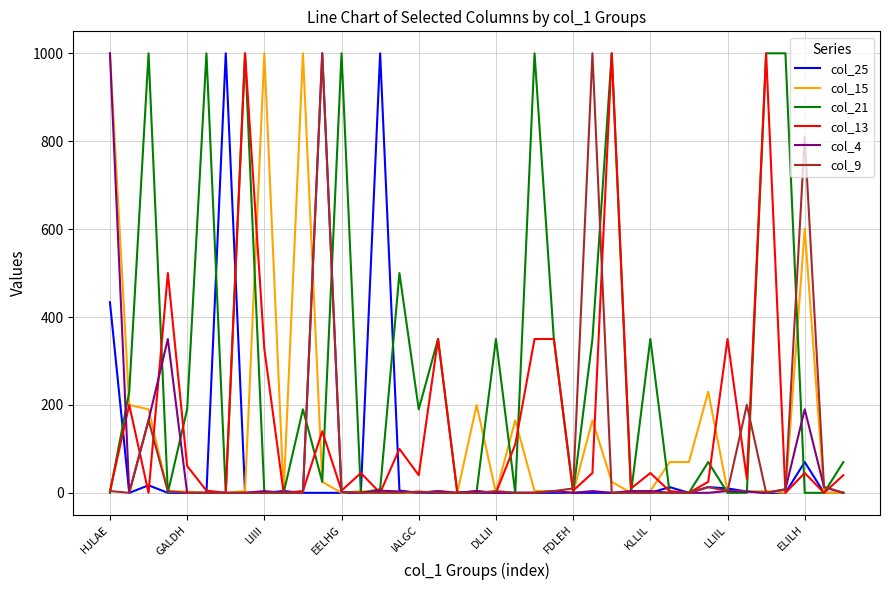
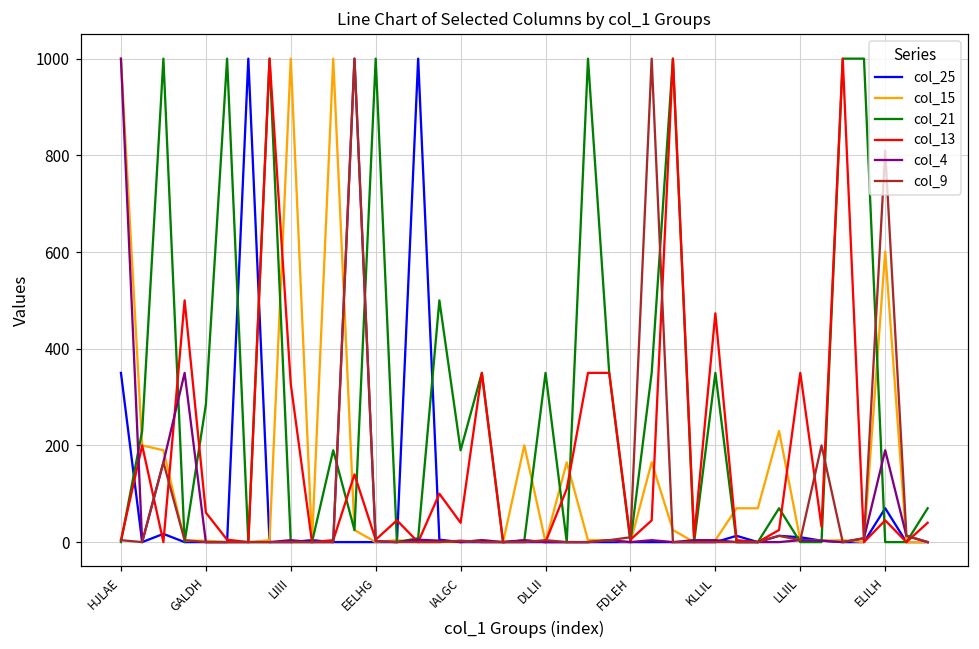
  {
    "col_25": {
-     "HJLAE": 430,
+     "HJLAE": 350,
      "LLIIL": 10,
      "ELILH": 70
    },
    "col_15": {
      "LIIII": 1000,
      "ELILH": 600
    },
    "col_21": {
-     "GALDH": 190,
+     "GALDH": 280,
      "EELHG": 1000,
      "IALGC": 190,
      "DLLII": 350,
      "KLLIL": 350,
      "ELILH": 0
    },
    "col_13": {
      "GALDH": 60,
      "LIIII": 330,
      "IALGC": 40,
-     "KLLIL": 50,
+     "KLLIL": 470,
      "LLIIL": 350,
      "ELILH": 50
    },
    "col_4": {
      "ELILH": 190
    }
  }
